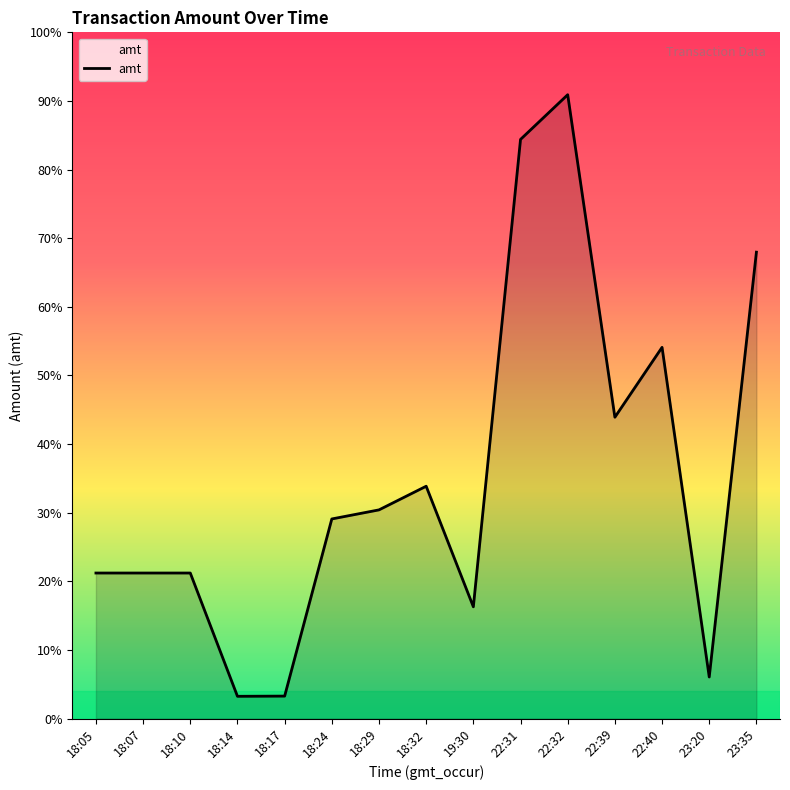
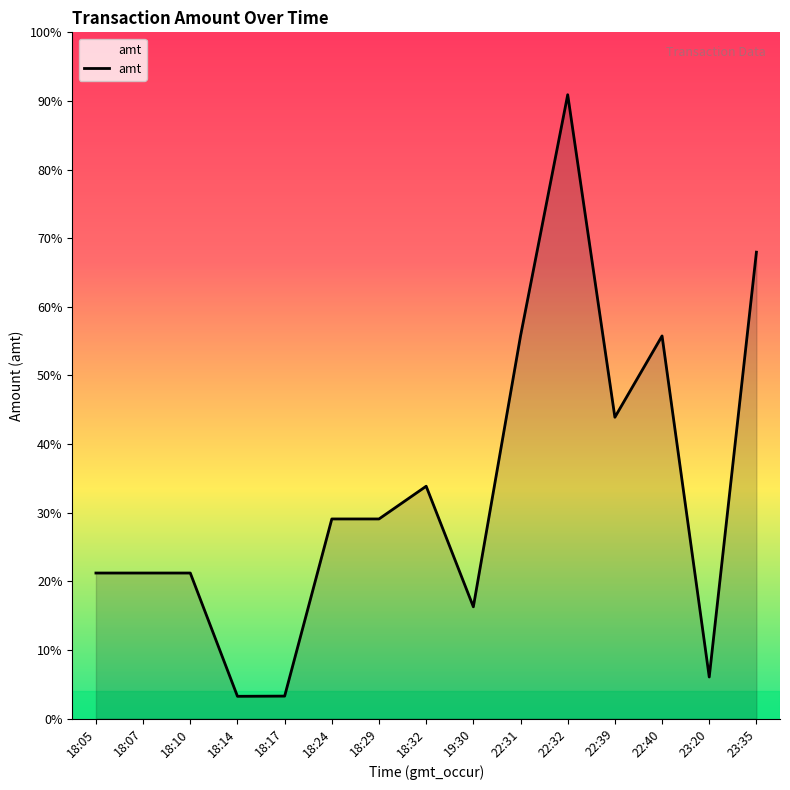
  {
    "18:05": "21%",
    "18:07": "21%",
    "18:10": "21%",
    "18:24": "29%",
-   "18:29": "30%",
+   "18:29": "29%",
    "18:32": "34%",
    "19:30": "16%",
-   "22:31": "84%",
+   "22:31": "56%",
    "22:32": "91%",
    "22:39": "44%",
-   "22:40": "54%",
+   "22:40": "56%",
    "23:20": "6%",
    "23:35": "68%"
  }
